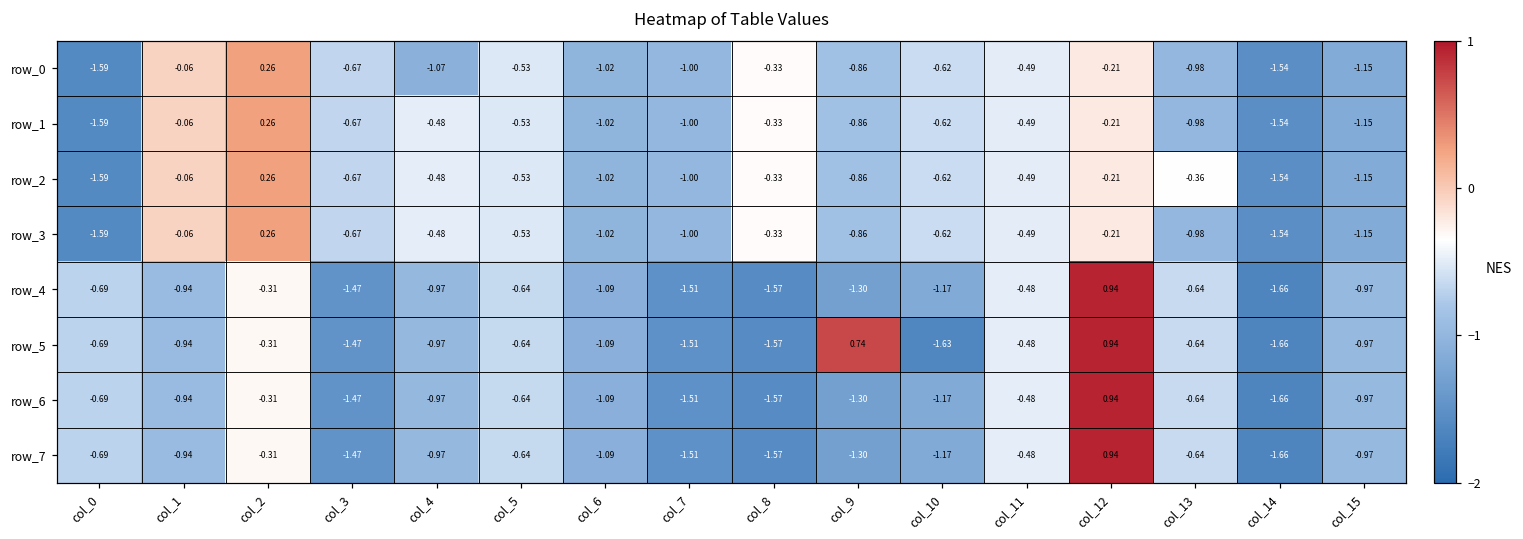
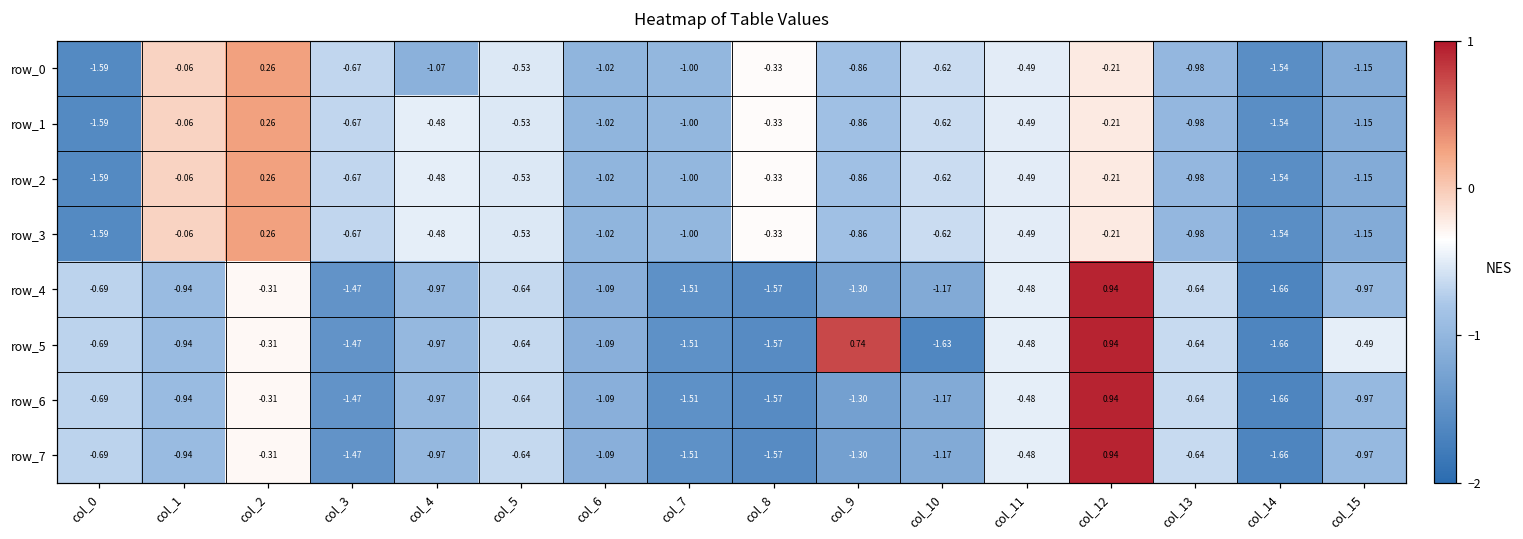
  {
    "row_0": {
      "col_0": -1.59,
      "col_1": -0.06,
      "col_2": 0.26,
      "col_3": -0.67,
      "col_4": -1.07,
      "col_5": -0.53,
      "col_6": -1.02,
      "col_7": -1.00,
      "col_8": -0.33,
      "col_9": -0.86,
      "col_10": -0.62,
      "col_11": -0.49,
      "col_12": -0.21,
      "col_13": -0.98,
      "col_14": -1.54,
      "col_15": -1.15
    },
    "row_1": {
      "col_0": -1.59,
      "col_1": -0.06,
      "col_2": 0.26,
      "col_3": -0.67,
      "col_4": -0.48,
      "col_5": -0.53,
      "col_6": -1.02,
      "col_7": -1.00,
      "col_8": -0.33,
      "col_9": -0.86,
      "col_10": -0.62,
      "col_11": -0.49,
      "col_12": -0.21,
      "col_13": -0.98,
      "col_14": -1.54,
      "col_15": -1.15
    },
    "row_2": {
      "col_0": -1.59,
      "col_1": -0.06,
      "col_2": 0.26,
      "col_3": -0.67,
      "col_4": -0.48,
      "col_5": -0.53,
      "col_6": -1.02,
      "col_7": -1.00,
      "col_8": -0.33,
      "col_9": -0.86,
      "col_10": -0.62,
      "col_11": -0.49,
      "col_12": -0.21,
-     "col_13": -0.36,
+     "col_13": -0.98,
      "col_14": -1.54,
      "col_15": -1.15
    },
    "row_3": {
      "col_0": -1.59,
      "col_1": -0.06,
      "col_2": 0.26,
      "col_3": -0.67,
      "col_4": -0.48,
      "col_5": -0.53,
      "col_6": -1.02,
      "col_7": -1.00,
      "col_8": -0.33,
      "col_9": -0.86,
      "col_10": -0.62,
      "col_11": -0.49,
      "col_12": -0.21,
      "col_13": -0.98,
      "col_14": -1.54,
      "col_15": -1.15
    },
    "row_4": {
      "col_0": -0.69,
      "col_1": -0.94,
      "col_2": -0.31,
      "col_3": -1.47,
      "col_4": -0.97,
      "col_5": -0.64,
      "col_6": -1.09,
      "col_7": -1.51,
      "col_8": -1.57,
      "col_9": -1.30,
      "col_10": -1.17,
      "col_11": -0.48,
      "col_12": 0.94,
      "col_13": -0.64,
      "col_14": -1.66,
      "col_15": -0.97
    },
    "row_5": {
      "col_0": -0.69,
      "col_1": -0.94,
      "col_2": -0.31,
      "col_3": -1.47,
      "col_4": -0.97,
      "col_5": -0.64,
      "col_6": -1.09,
      "col_7": -1.51,
      "col_8": -1.57,
      "col_9": 0.74,
      "col_10": -1.63,
      "col_11": -0.48,
      "col_12": 0.94,
      "col_13": -0.64,
      "col_14": -1.66,
-     "col_15": -0.97
+     "col_15": -0.49
    },
    "row_6": {
      "col_0": -0.69,
      "col_1": -0.94,
      "col_2": -0.31,
      "col_3": -1.47,
      "col_4": -0.97,
      "col_5": -0.64,
      "col_6": -1.09,
      "col_7": -1.51,
      "col_8": -1.57,
      "col_9": -1.30,
      "col_10": -1.17,
      "col_11": -0.48,
      "col_12": 0.94,
      "col_13": -0.64,
      "col_14": -1.66,
      "col_15": -0.97
    },
    "row_7": {
      "col_0": -0.69,
      "col_1": -0.94,
      "col_2": -0.31,
      "col_3": -1.47,
      "col_4": -0.97,
      "col_5": -0.64,
      "col_6": -1.09,
      "col_7": -1.51,
      "col_8": -1.57,
      "col_9": -1.30,
      "col_10": -1.17,
      "col_11": -0.48,
      "col_12": 0.94,
      "col_13": -0.64,
      "col_14": -1.66,
      "col_15": -0.97
    }
  }
